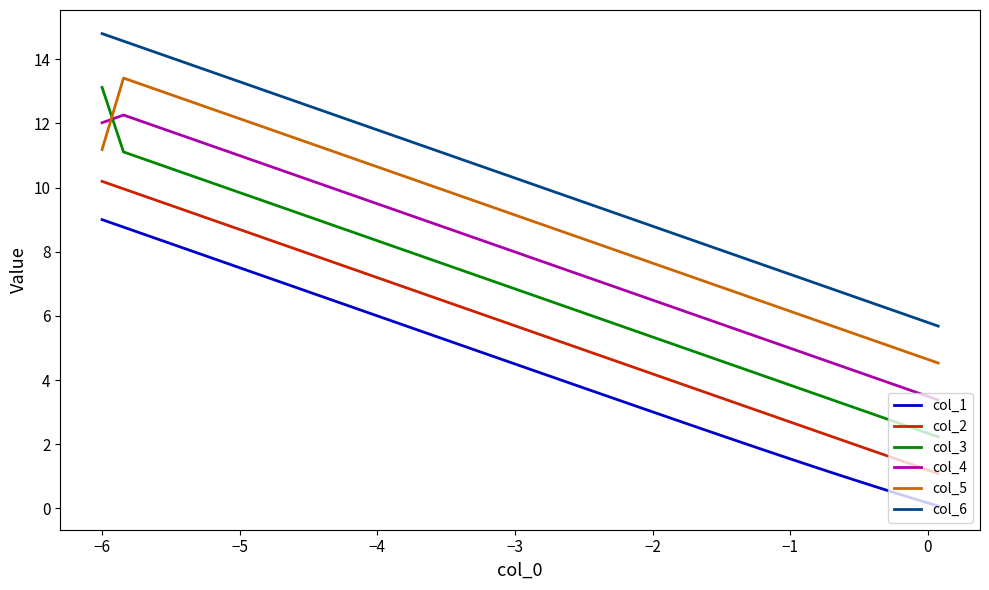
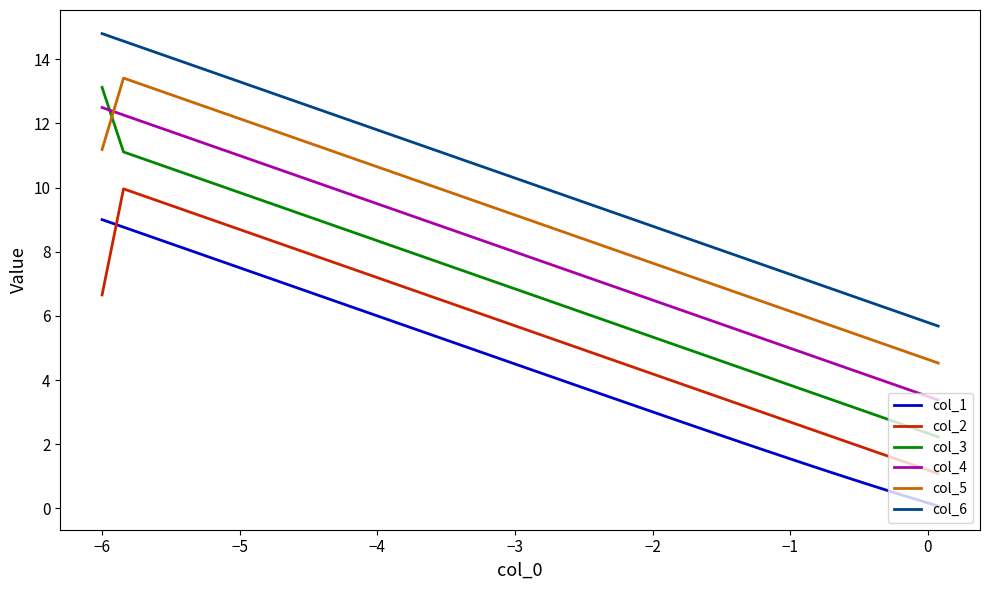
  {
    "col_1": {
      "−6": 9.0
    },
    "col_2": {
-     "−6": 10.2
+     "−6": 6.7
    },
    "col_3": {
      "−6": 13.1
    },
    "col_4": {
-     "−6": 12.0
+     "−6": 12.5
    },
    "col_5": {
      "−6": 11.2
    },
    "col_6": {
      "−6": 14.8
    }
  }
